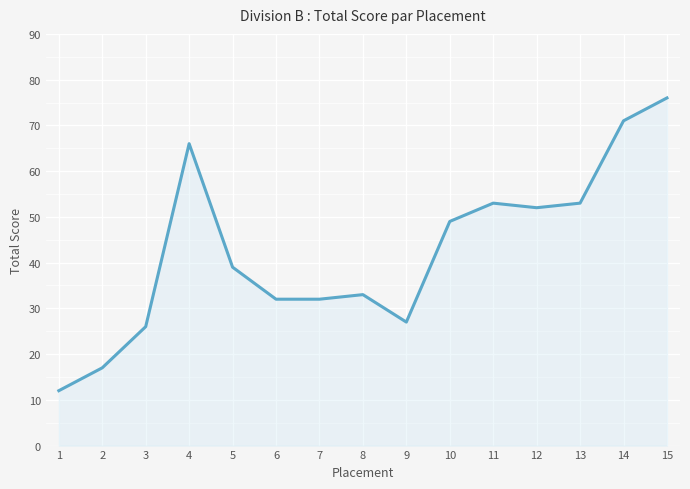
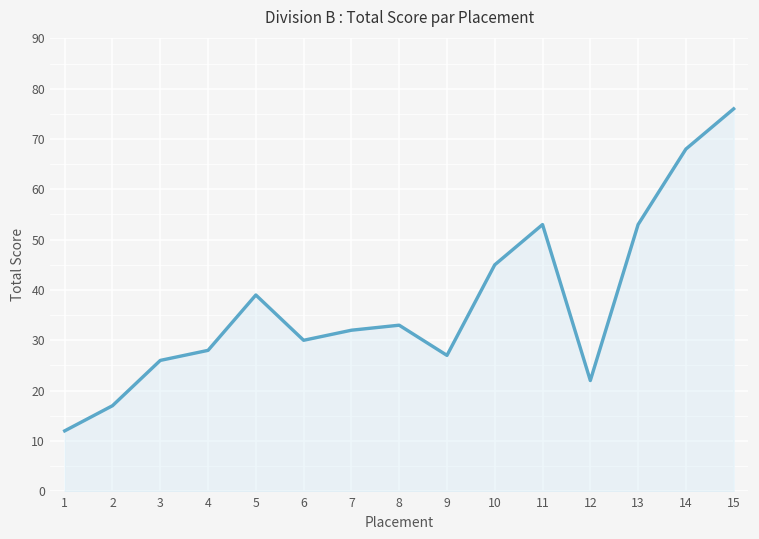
  {
    "1": 12,
    "2": 17,
    "3": 26,
-   "4": 66,
+   "4": 28,
    "5": 39,
-   "6": 32,
+   "6": 30,
    "7": 32,
    "8": 33,
    "9": 27,
-   "10": 49,
+   "10": 45,
    "11": 53,
-   "12": 52,
+   "12": 22,
    "13": 53,
-   "14": 71,
+   "14": 68,
    "15": 76
  }
